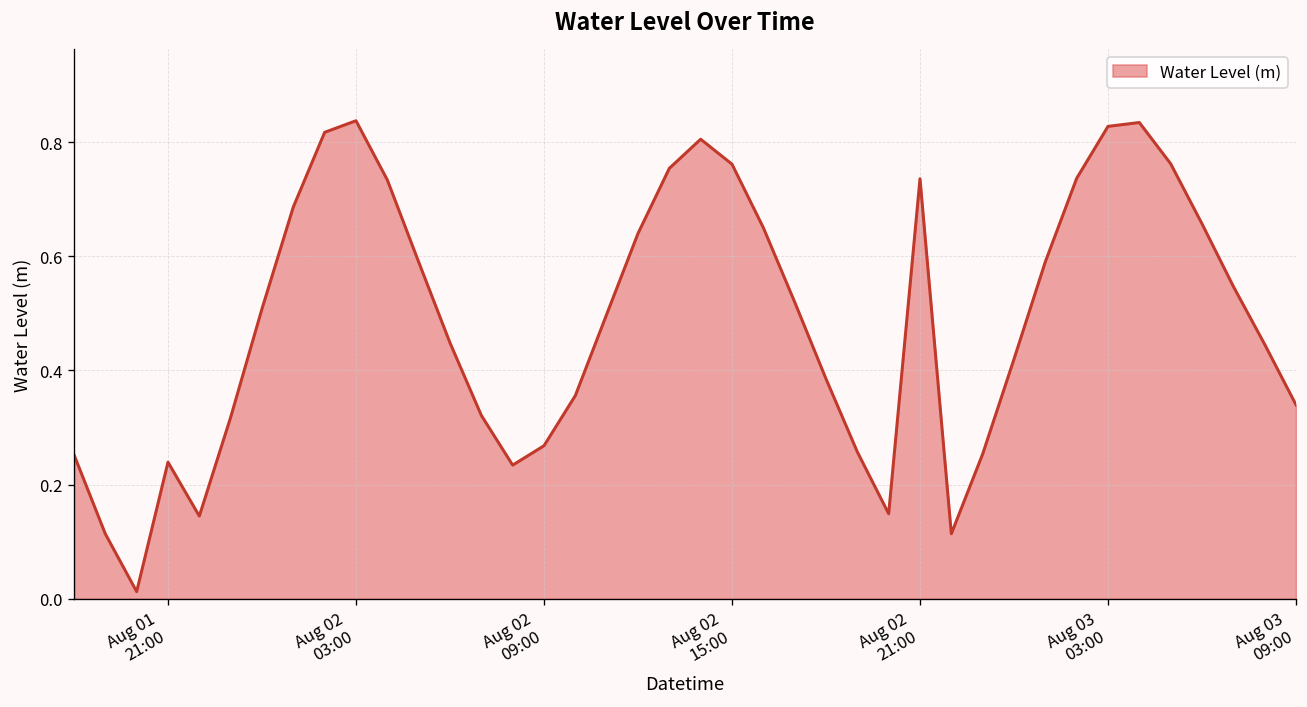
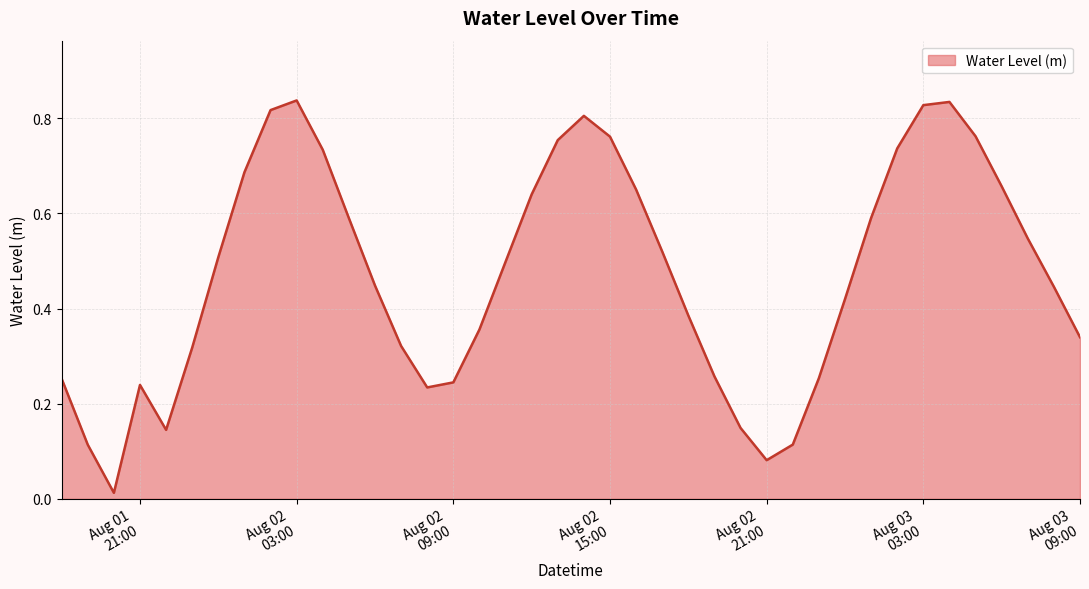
  {
    "Aug 01 21:00": 0.24,
    "Aug 02 03:00": 0.84,
-   "Aug 02 09:00": 0.27,
+   "Aug 02 09:00": 0.24,
    "Aug 02 15:00": 0.76,
-   "Aug 02 21:00": 0.74,
+   "Aug 02 21:00": 0.08,
    "Aug 03 03:00": 0.83,
    "Aug 03 09:00": 0.34
  }
